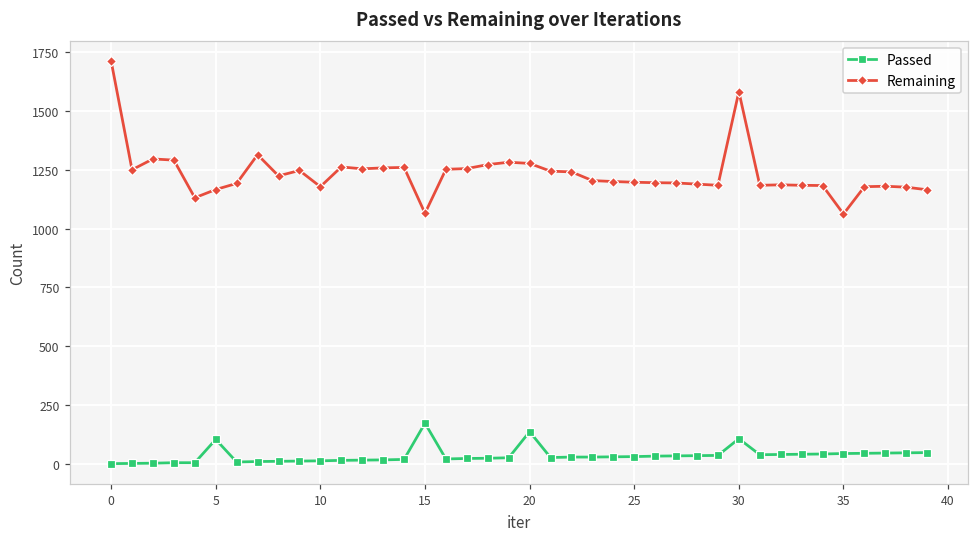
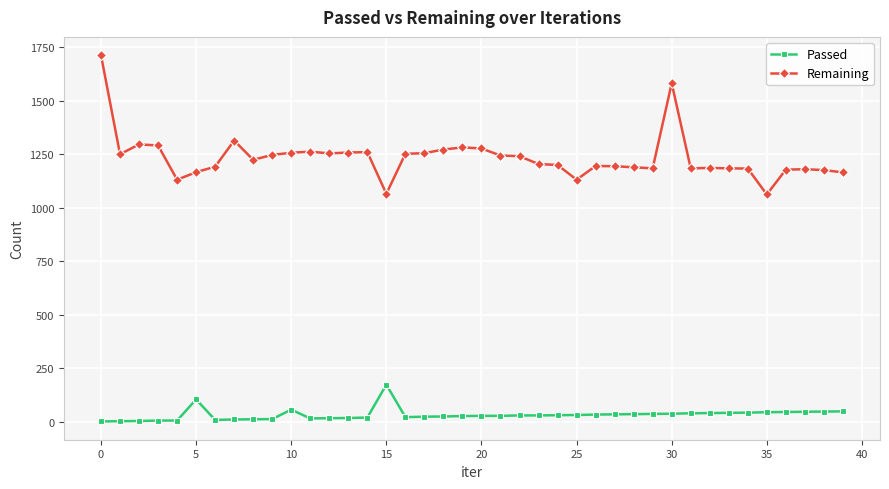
  {
    "Passed": {
      "0": 0,
      "5": 100,
-     "10": 10,
+     "10": 60,
      "15": 170,
-     "20": 140,
+     "20": 30,
      "25": 30,
-     "30": 110,
+     "30": 40,
      "35": 40
    },
    "Remaining": {
      "0": 1710,
      "5": 1170,
-     "10": 1180,
+     "10": 1260,
      "15": 1070,
      "20": 1280,
-     "25": 1200,
+     "25": 1130,
      "30": 1580,
      "35": 1060
    }
  }
